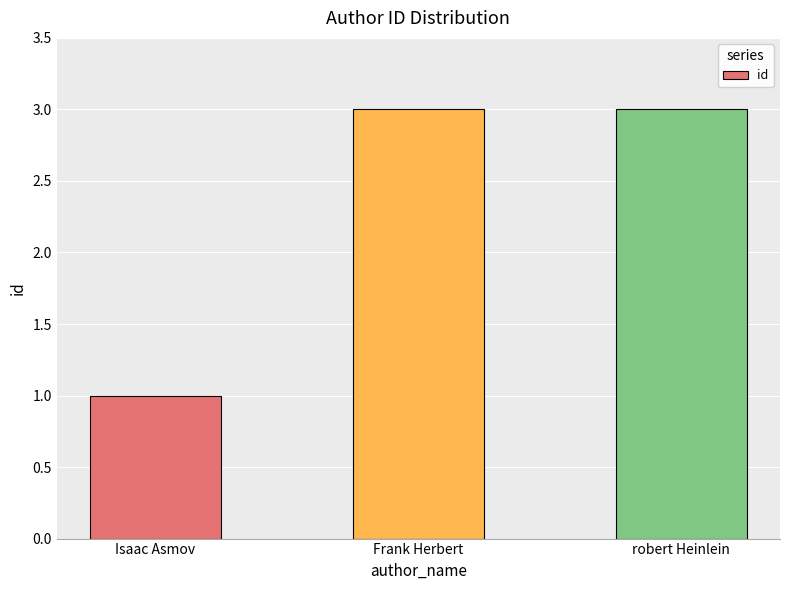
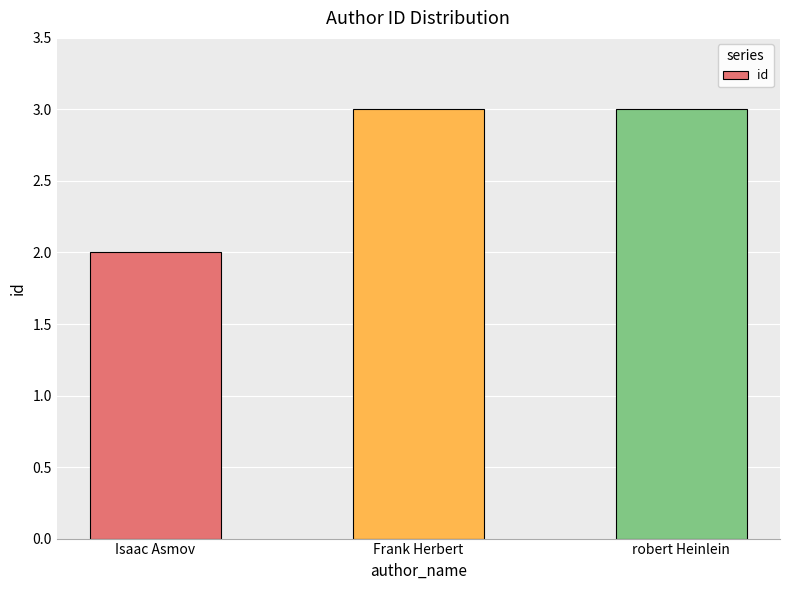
  {
-   "Isaac Asmov": 1,
+   "Isaac Asmov": 2,
    "Frank Herbert": 3,
    "robert Heinlein": 3
  }
